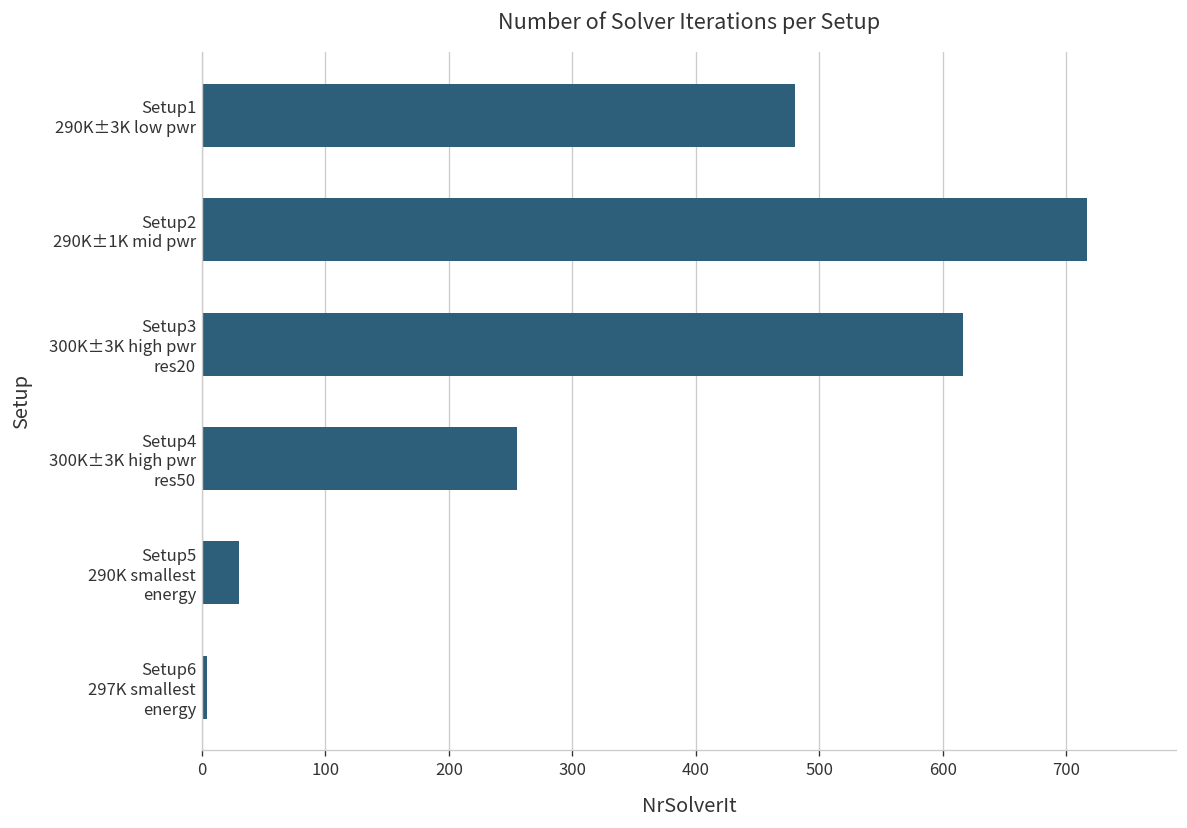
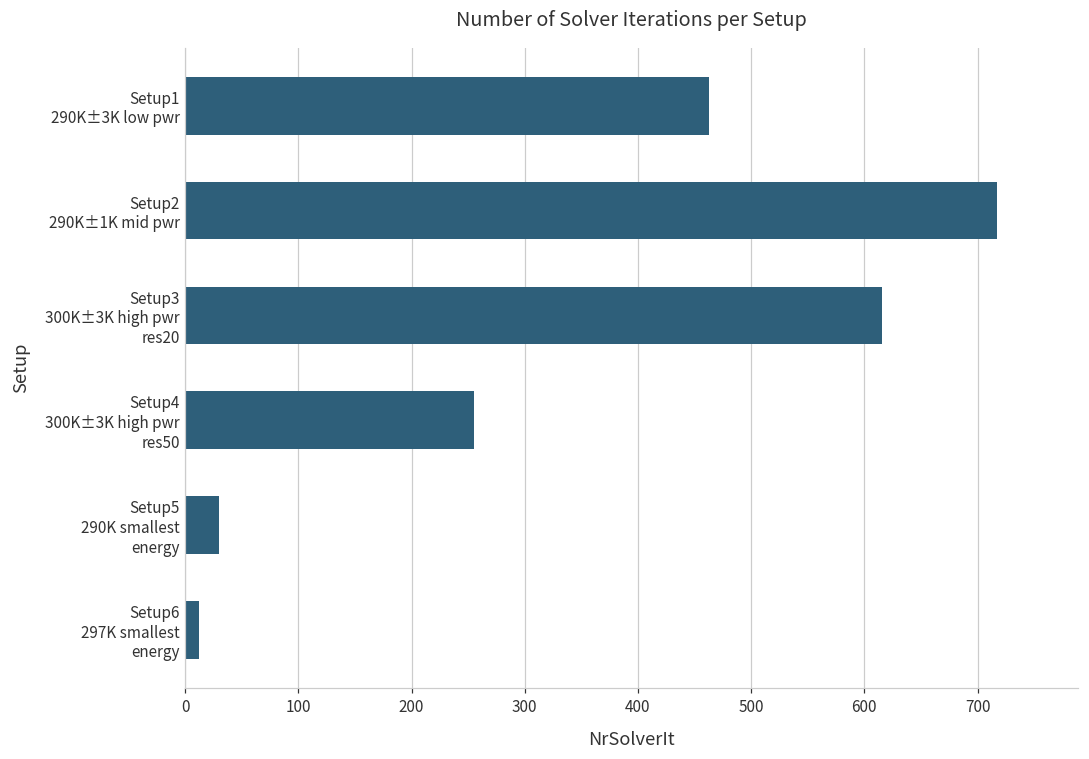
  {
-   "Setup1 290K±3K low pwr": 480,
+   "Setup1 290K±3K low pwr": 463,
    "Setup2 290K±1K mid pwr": 717,
    "Setup3 300K±3K high pwr res20": 616,
    "Setup4 300K±3K high pwr res50": 255,
    "Setup5 290K smallest energy": 30,
-   "Setup6 297K smallest energy": 4
+   "Setup6 297K smallest energy": 12
  }
